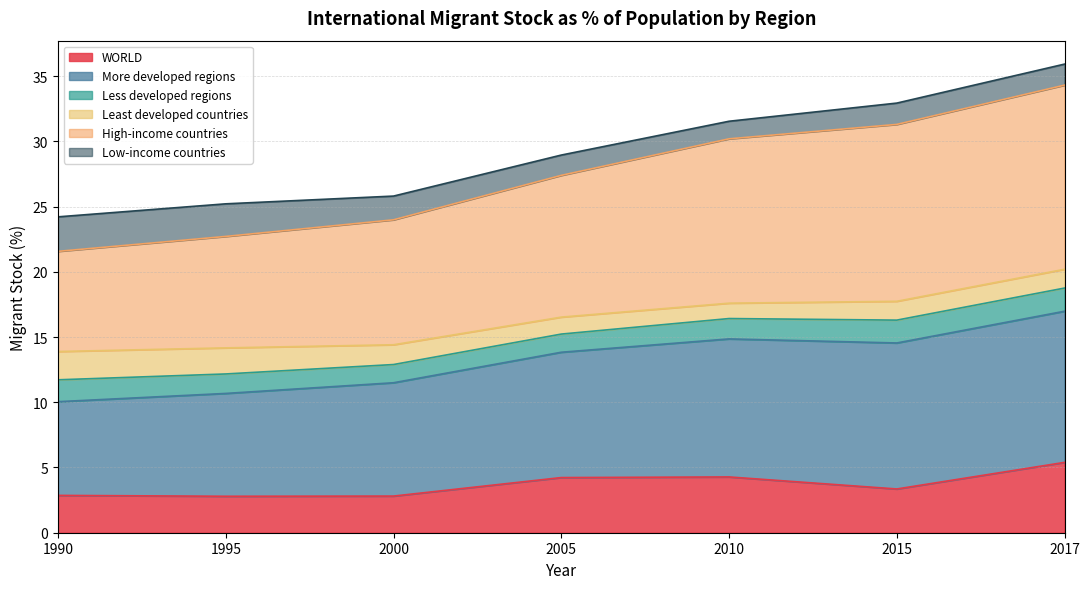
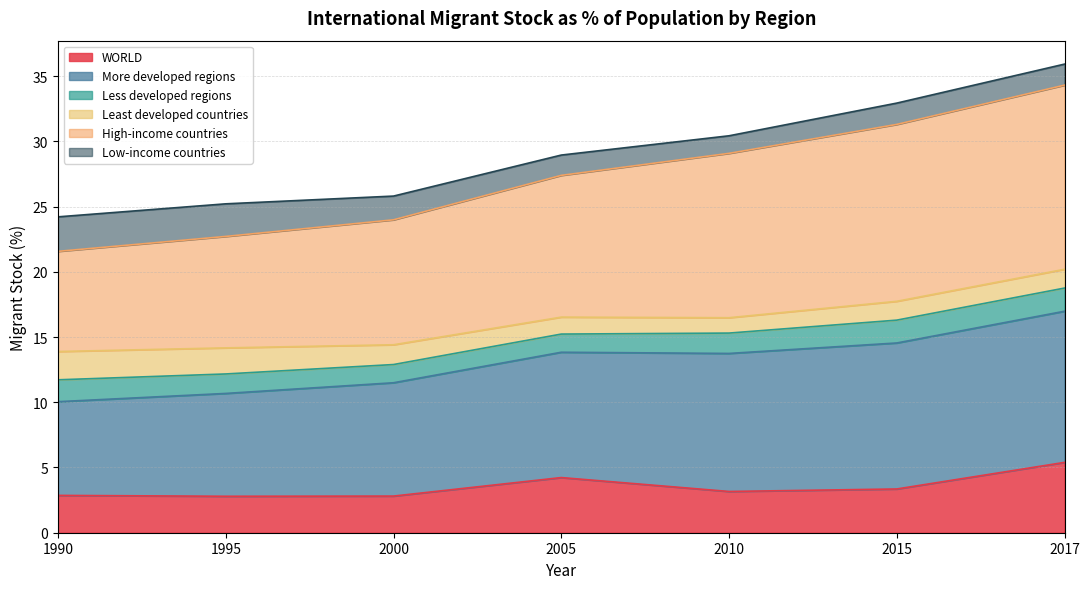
  {
    "WORLD": {
      "1990": 2.9,
      "1995": 2.8,
      "2000": 2.8,
      "2005": 4.2,
-     "2010": 4.3,
+     "2010": 3.2,
      "2015": 3.4,
      "2017": 5.4
    }
  }
